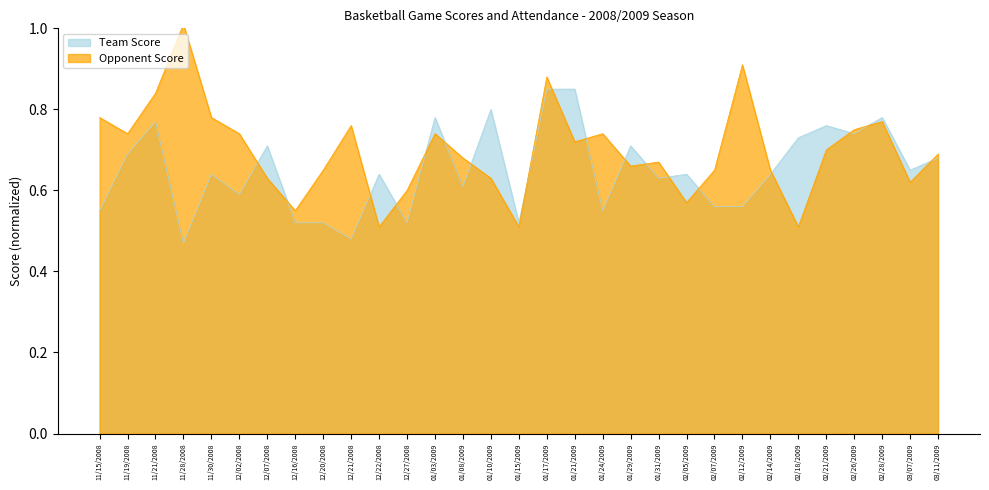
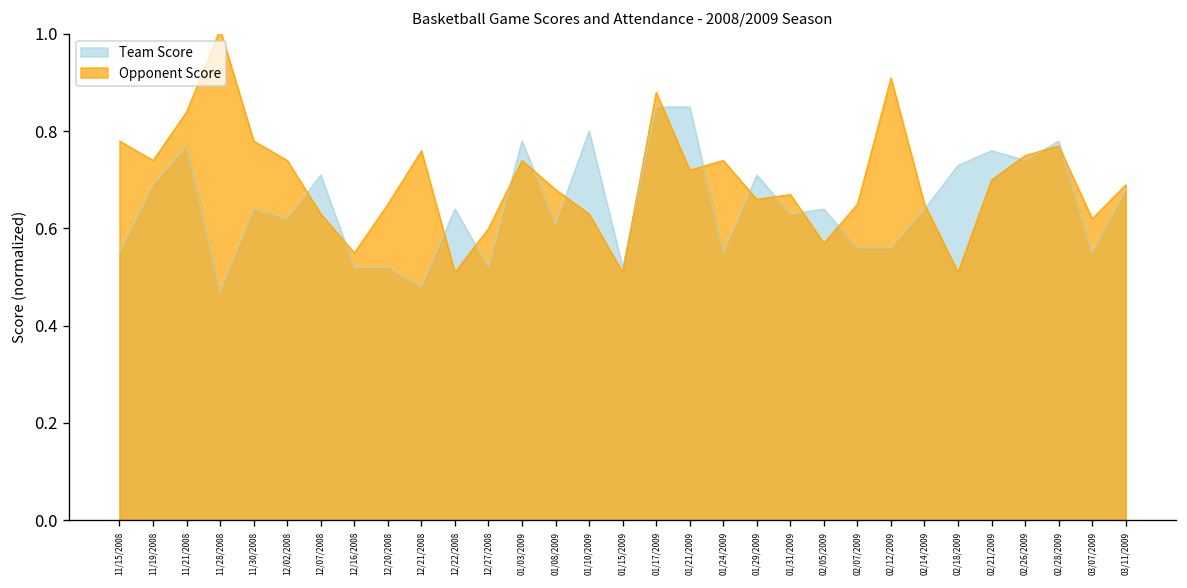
  {
    "Team Score": {
      "11/15/2008": 0.55,
      "11/19/2008": 0.69,
      "11/21/2008": 0.77,
      "11/28/2008": 0.47,
      "11/30/2008": 0.64,
-     "12/02/2008": 0.59,
+     "12/02/2008": 0.62,
      "12/07/2008": 0.71,
      "12/16/2008": 0.52,
      "12/20/2008": 0.52,
      "12/21/2008": 0.48,
      "12/22/2008": 0.64,
      "12/27/2008": 0.52,
      "01/03/2009": 0.78,
      "01/08/2009": 0.61,
      "01/10/2009": 0.80,
      "01/15/2009": 0.52,
      "01/17/2009": 0.85,
      "01/21/2009": 0.85,
      "01/24/2009": 0.55,
      "01/29/2009": 0.71,
      "01/31/2009": 0.63,
      "02/05/2009": 0.64,
      "02/07/2009": 0.56,
      "02/12/2009": 0.56,
      "02/14/2009": 0.64,
      "02/18/2009": 0.73,
      "02/21/2009": 0.76,
      "02/26/2009": 0.74,
      "02/28/2009": 0.78,
-     "03/07/2009": 0.65,
+     "03/07/2009": 0.55,
      "03/11/2009": 0.68
    },
    "Opponent Score": {
      "11/15/2008": 0.78,
      "11/19/2008": 0.74,
      "11/21/2008": 0.84,
      "11/30/2008": 0.78,
      "12/02/2008": 0.74,
      "12/07/2008": 0.63,
      "12/16/2008": 0.55,
      "12/20/2008": 0.65,
      "12/21/2008": 0.76,
      "12/22/2008": 0.51,
      "12/27/2008": 0.60,
      "01/03/2009": 0.74,
      "01/08/2009": 0.68,
      "01/10/2009": 0.63,
      "01/15/2009": 0.51,
      "01/17/2009": 0.88,
      "01/21/2009": 0.72,
      "01/24/2009": 0.74,
      "01/29/2009": 0.66,
      "01/31/2009": 0.67,
      "02/05/2009": 0.57,
      "02/07/2009": 0.65,
      "02/12/2009": 0.91,
      "02/14/2009": 0.65,
      "02/18/2009": 0.51,
      "02/21/2009": 0.70,
      "02/26/2009": 0.75,
      "02/28/2009": 0.77,
      "03/07/2009": 0.62,
      "03/11/2009": 0.69
    }
  }
